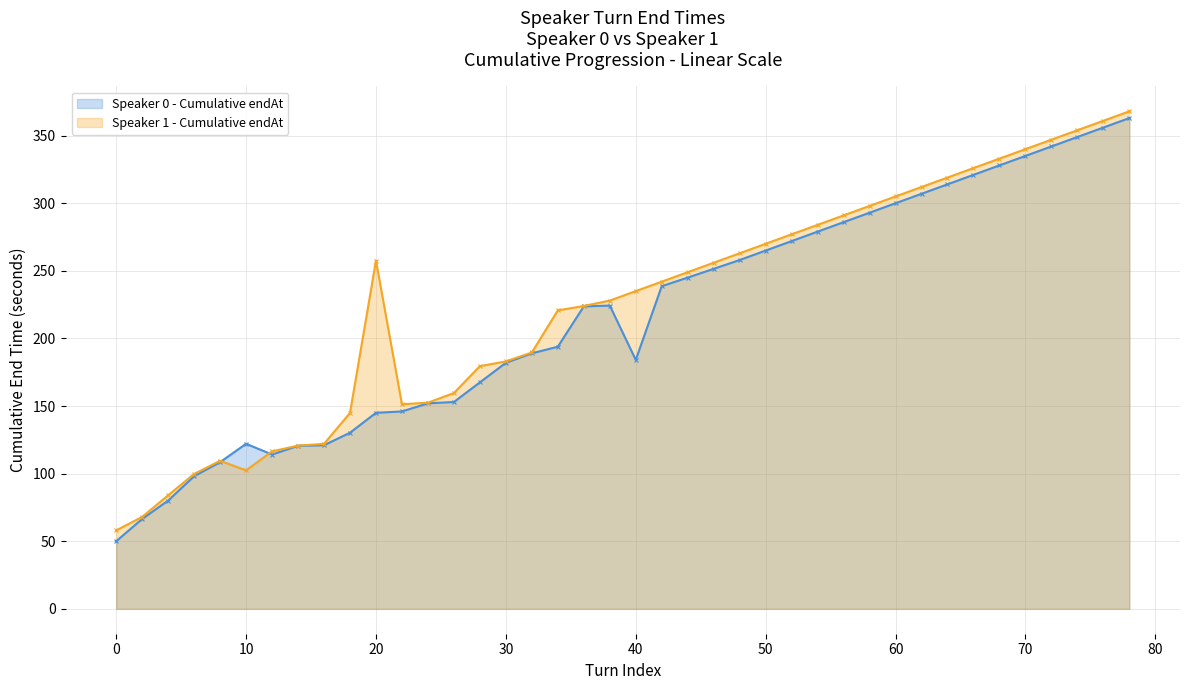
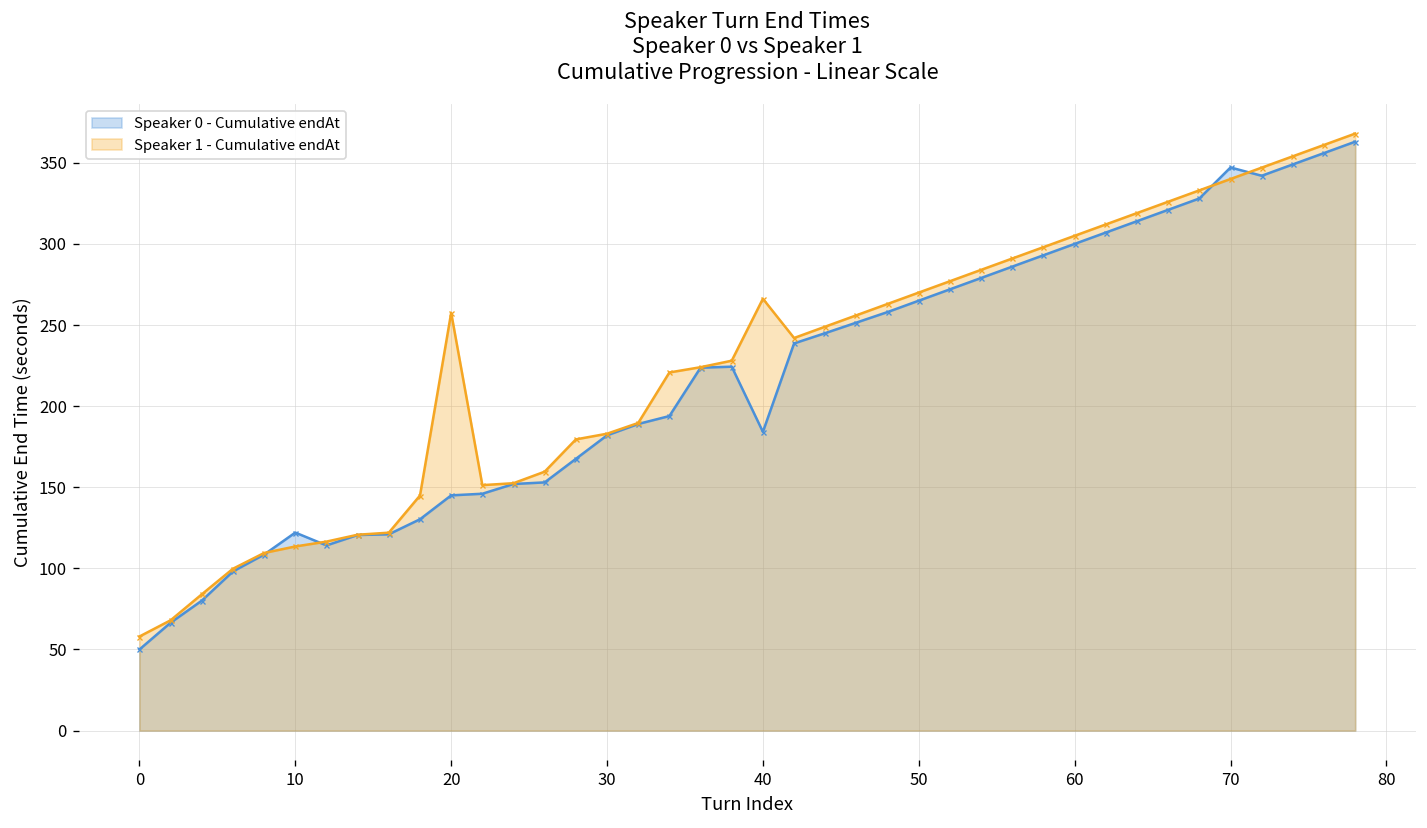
  {
    "Speaker 0 - Cumulative endAt": {
      "0": 50,
      "10": 122,
      "20": 145,
      "40": 184,
      "50": 265,
      "60": 300,
-     "70": 335
+     "70": 347
    },
    "Speaker 1 - Cumulative endAt": {
      "0": 58,
-     "10": 102,
+     "10": 114,
      "20": 258,
-     "40": 235,
+     "40": 266,
      "50": 270,
      "60": 305,
      "70": 340
    }
  }
